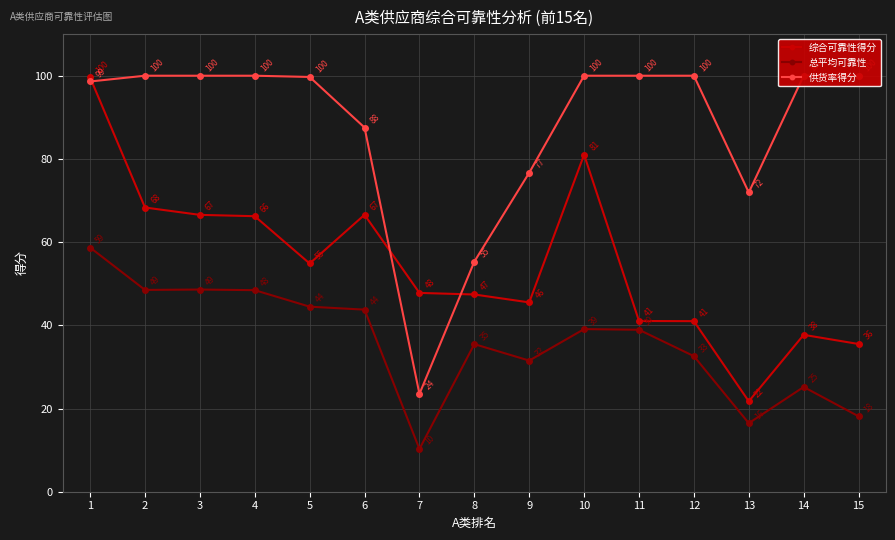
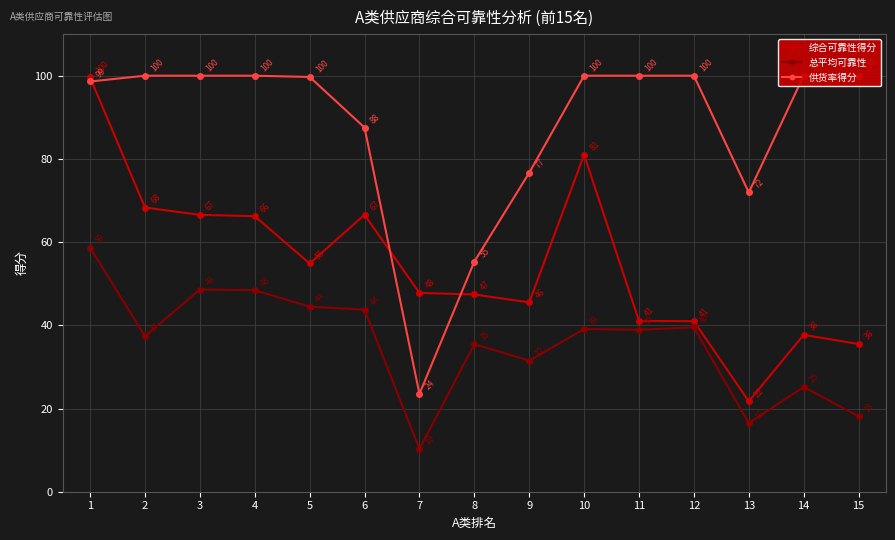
  {
    "综合可靠性得分": {
      "2": 68,
      "3": 67,
      "4": 66,
      "5": 55,
      "6": 67,
      "7": 48,
      "8": 47,
      "9": 46,
      "10": 81,
      "12": 41,
      "13": 22,
      "14": 38,
      "15": 36
    },
    "总平均可靠性": {
      "1": 59,
-     "2": 49,
+     "2": 37,
      "3": 49,
      "4": 48,
      "5": 44,
      "6": 44,
      "7": 10,
      "8": 35,
      "9": 32,
      "10": 39,
-     "12": 33,
+     "12": 40,
      "13": 16,
      "14": 25,
      "15": 18
    },
    "供货率得分": {
      "2": 100,
      "3": 100,
      "4": 100,
      "5": 100,
      "6": 88,
      "7": 24,
      "8": 55,
      "9": 77,
      "10": 100,
      "11": 100,
      "12": 100,
      "13": 72
    }
  }
